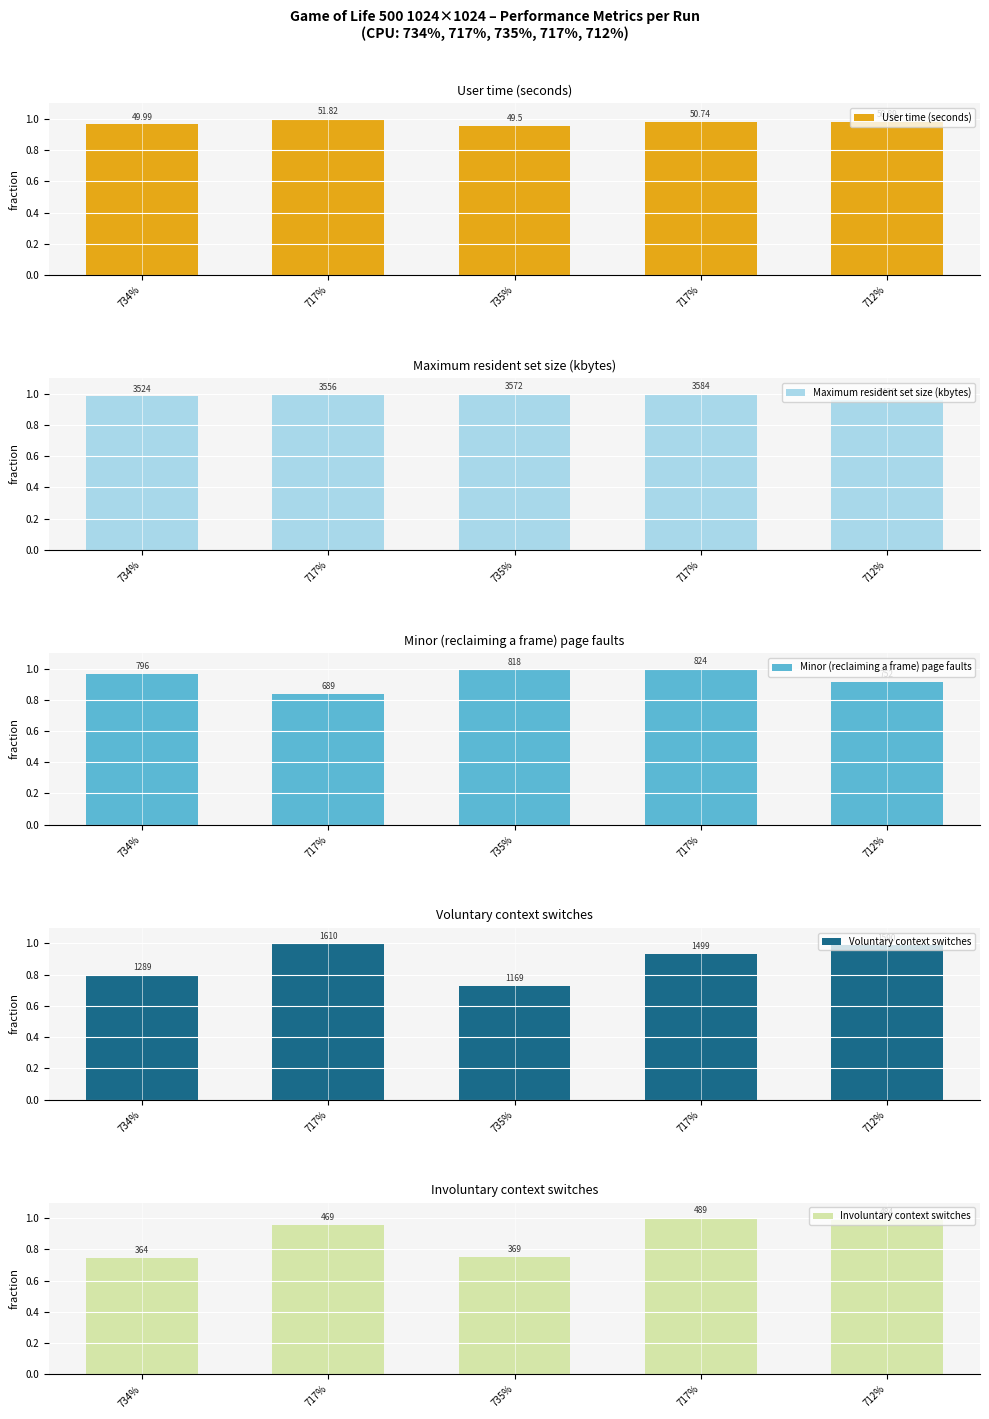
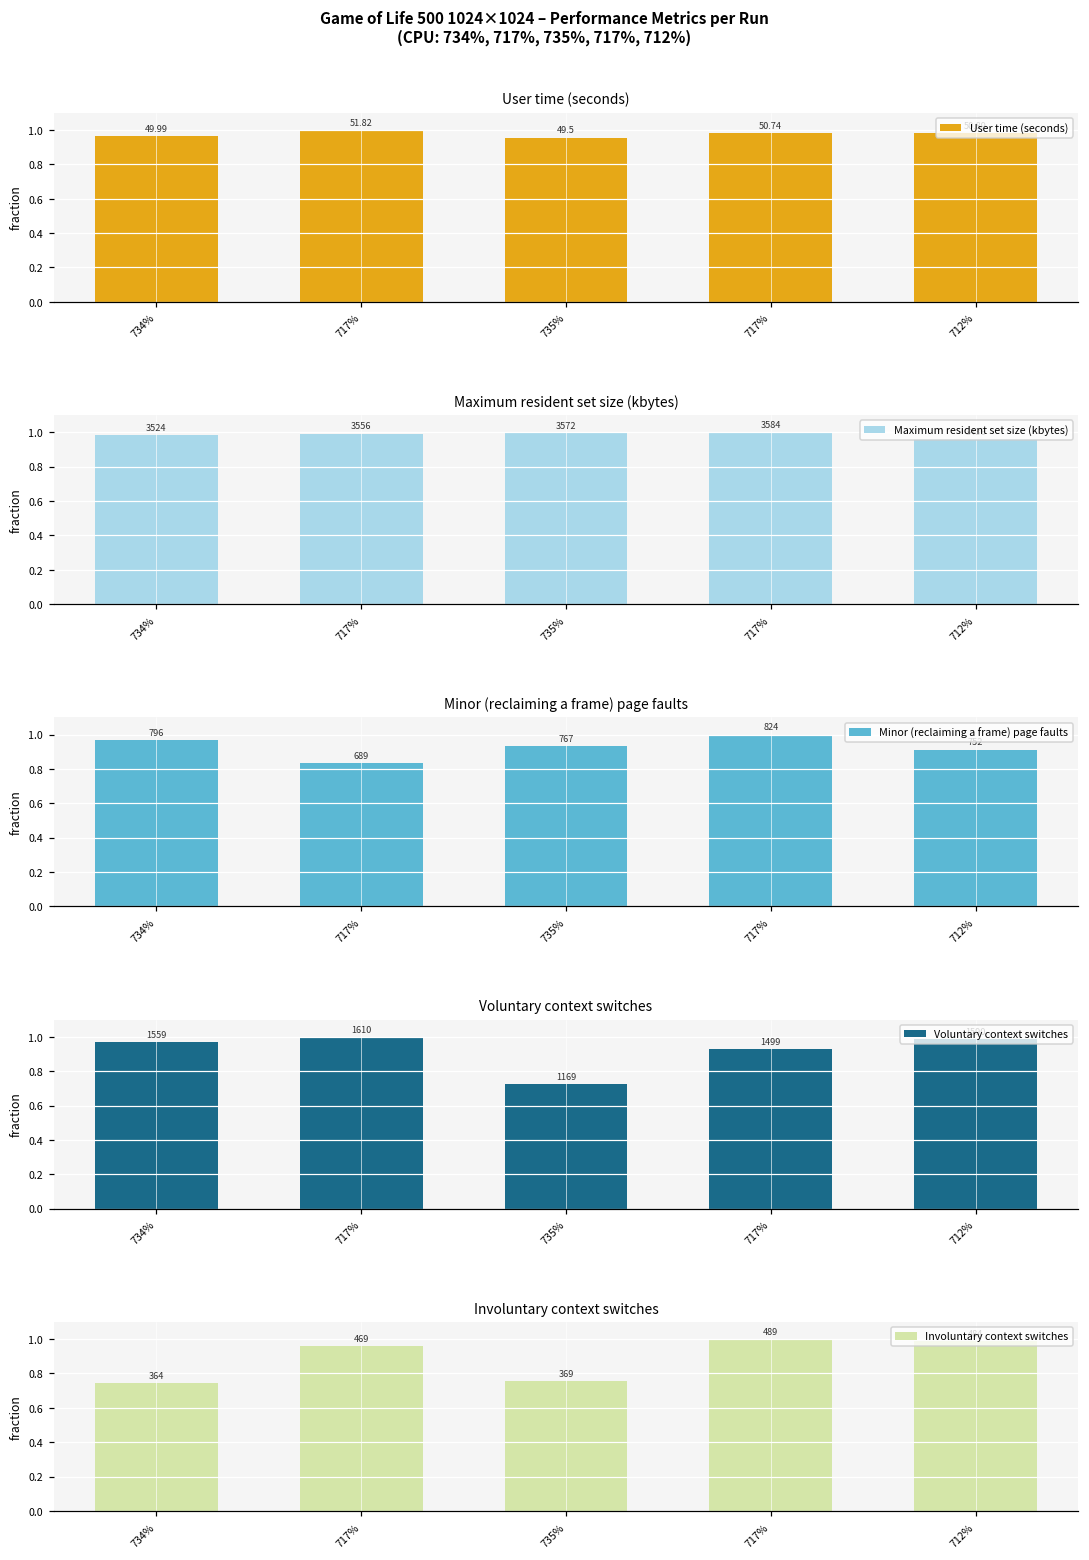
  {
    "Minor (reclaiming a frame) page faults": {
-     "735%": 818
+     "735%": 767
    },
    "Voluntary context switches": {
-     "734%": 1289
+     "734%": 1559
    }
  }
